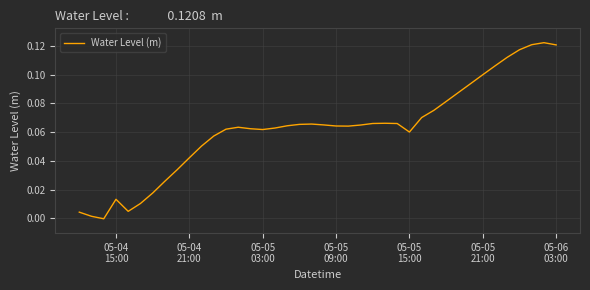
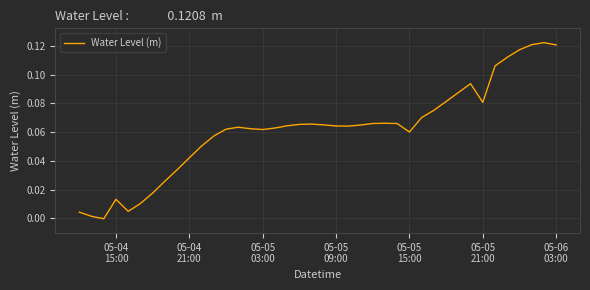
  {
    "05-04 15:00": 0.013,
    "05-04 21:00": 0.042,
    "05-05 03:00": 0.062,
    "05-05 09:00": 0.064,
    "05-05 15:00": 0.060,
-   "05-05 21:00": 0.100,
+   "05-05 21:00": 0.081,
    "05-06 03:00": 0.121
  }
